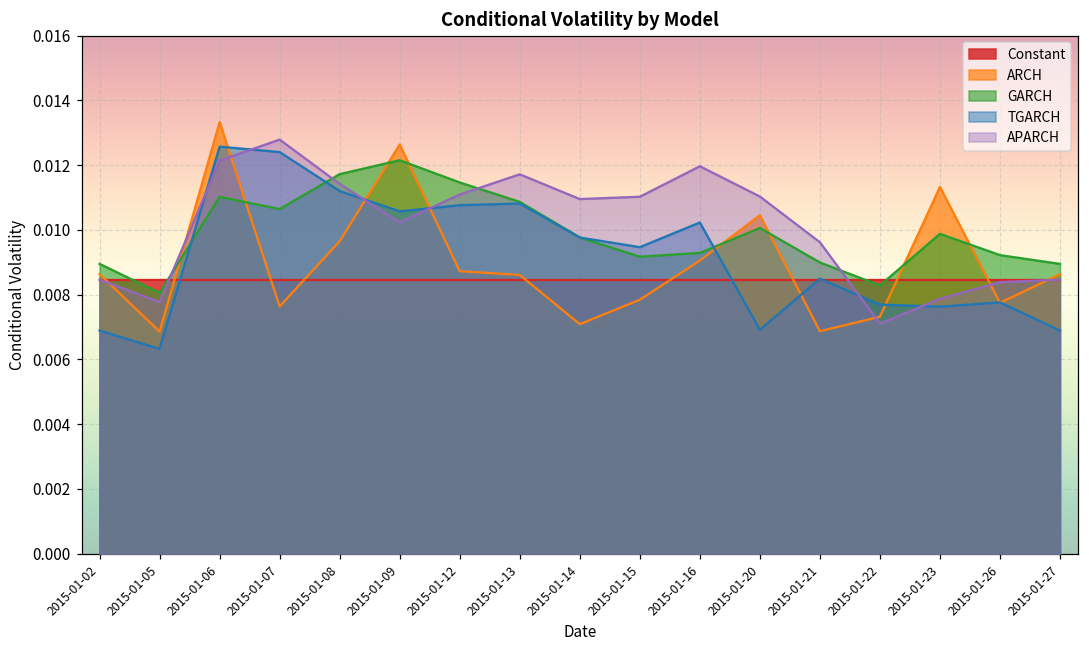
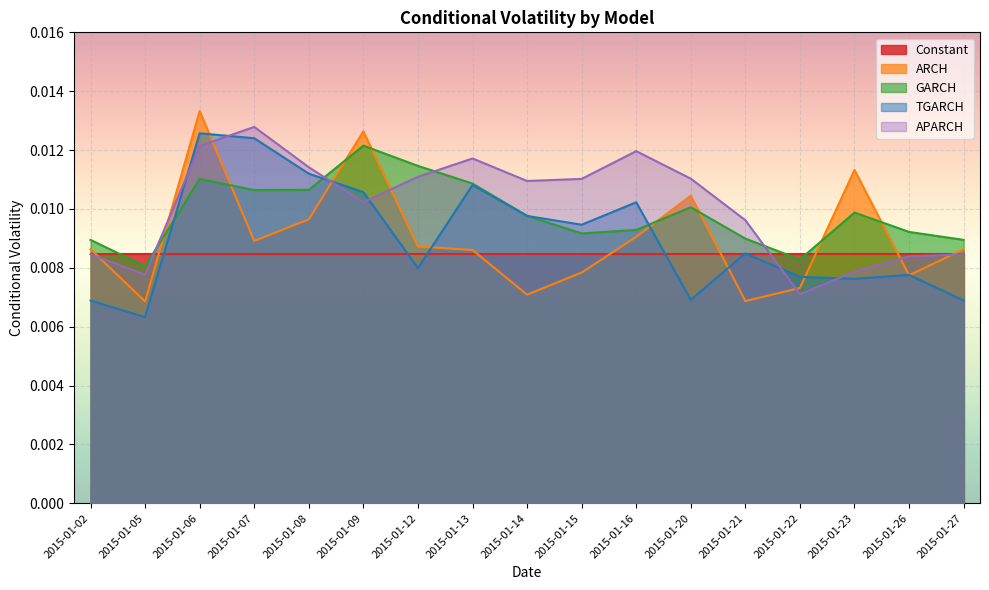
  {
    "Constant": {
      "2015-01-05": 0.0085,
      "2015-01-06": 0.0085,
      "2015-01-07": 0.0085,
      "2015-01-08": 0.0085,
      "2015-01-09": 0.0085,
      "2015-01-12": 0.0085,
      "2015-01-13": 0.0085,
      "2015-01-14": 0.0085,
      "2015-01-15": 0.0085,
      "2015-01-16": 0.0085,
      "2015-01-20": 0.0085,
      "2015-01-22": 0.0085,
      "2015-01-23": 0.0085
    },
    "ARCH": {
      "2015-01-02": 0.0086,
      "2015-01-05": 0.0069,
      "2015-01-06": 0.0133,
-     "2015-01-07": 0.0076,
+     "2015-01-07": 0.0089,
      "2015-01-08": 0.0096,
      "2015-01-09": 0.0126,
      "2015-01-12": 0.0087,
      "2015-01-13": 0.0086,
      "2015-01-14": 0.0071,
      "2015-01-15": 0.0078,
      "2015-01-16": 0.0091,
      "2015-01-20": 0.0104,
      "2015-01-21": 0.0069,
      "2015-01-22": 0.0073,
      "2015-01-23": 0.0113,
      "2015-01-27": 0.0086
    },
    "GARCH": {
      "2015-01-02": 0.0089,
      "2015-01-05": 0.0081,
      "2015-01-06": 0.0110,
      "2015-01-07": 0.0106,
-     "2015-01-08": 0.0117,
+     "2015-01-08": 0.0106,
      "2015-01-09": 0.0121,
      "2015-01-12": 0.0115,
      "2015-01-15": 0.0092,
      "2015-01-16": 0.0093,
      "2015-01-20": 0.0101,
      "2015-01-21": 0.0090,
      "2015-01-22": 0.0083,
      "2015-01-23": 0.0099,
      "2015-01-26": 0.0092,
      "2015-01-27": 0.0089
    },
    "TGARCH": {
      "2015-01-02": 0.0069,
      "2015-01-05": 0.0063,
      "2015-01-06": 0.0126,
      "2015-01-07": 0.0124,
      "2015-01-08": 0.0112,
      "2015-01-09": 0.0106,
-     "2015-01-12": 0.0108,
+     "2015-01-12": 0.0080,
      "2015-01-15": 0.0095,
      "2015-01-16": 0.0102,
      "2015-01-20": 0.0069,
      "2015-01-22": 0.0077,
      "2015-01-23": 0.0076,
      "2015-01-27": 0.0069
    },
    "APARCH": {
      "2015-01-05": 0.0078,
      "2015-01-06": 0.0121,
      "2015-01-07": 0.0128,
      "2015-01-08": 0.0114,
      "2015-01-09": 0.0102,
      "2015-01-12": 0.0111,
      "2015-01-13": 0.0117,
      "2015-01-14": 0.0109,
      "2015-01-15": 0.0110,
      "2015-01-16": 0.0120,
      "2015-01-20": 0.0110,
      "2015-01-21": 0.0096,
      "2015-01-22": 0.0071,
      "2015-01-23": 0.0079
    }
  }
